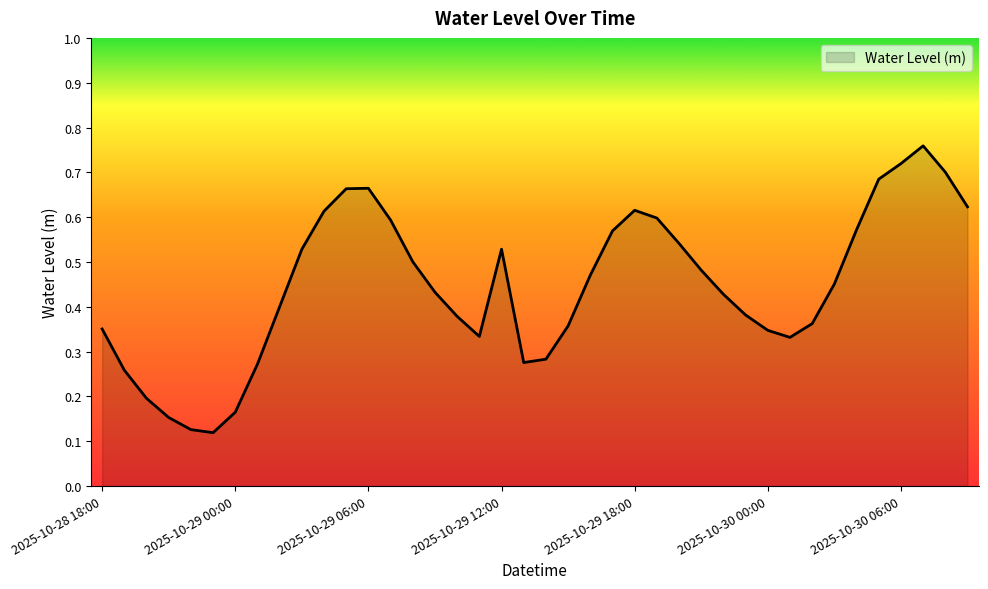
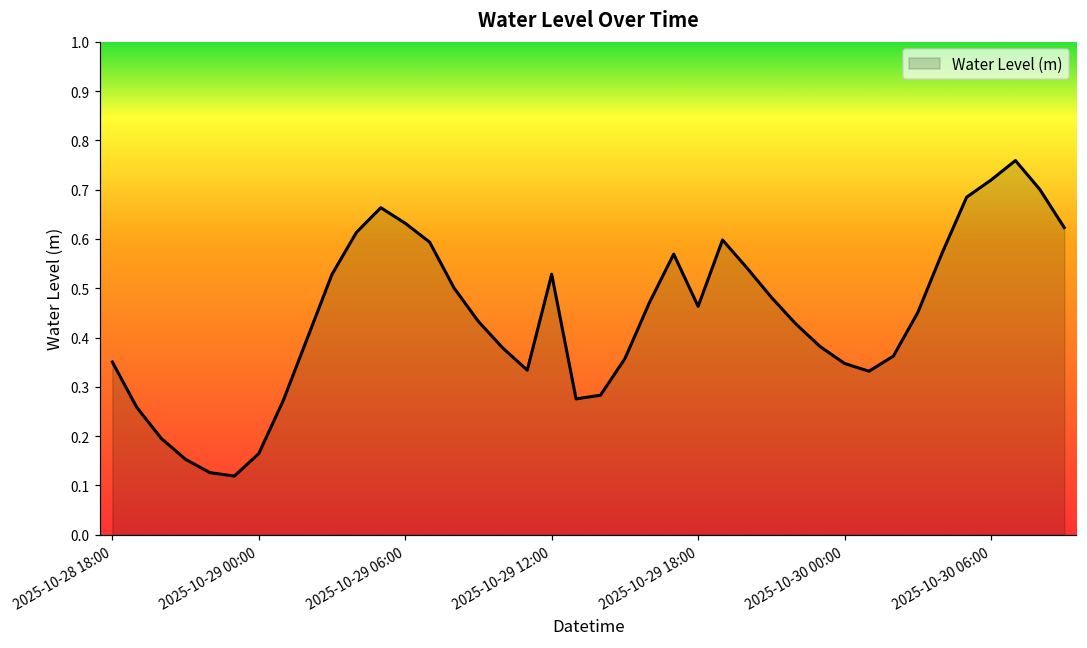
  {
    "2025-10-28 18:00": 0.35,
    "2025-10-29 00:00": 0.16,
-   "2025-10-29 06:00": 0.66,
+   "2025-10-29 06:00": 0.63,
    "2025-10-29 12:00": 0.53,
-   "2025-10-29 18:00": 0.62,
+   "2025-10-29 18:00": 0.46,
    "2025-10-30 00:00": 0.35,
    "2025-10-30 06:00": 0.72
  }
